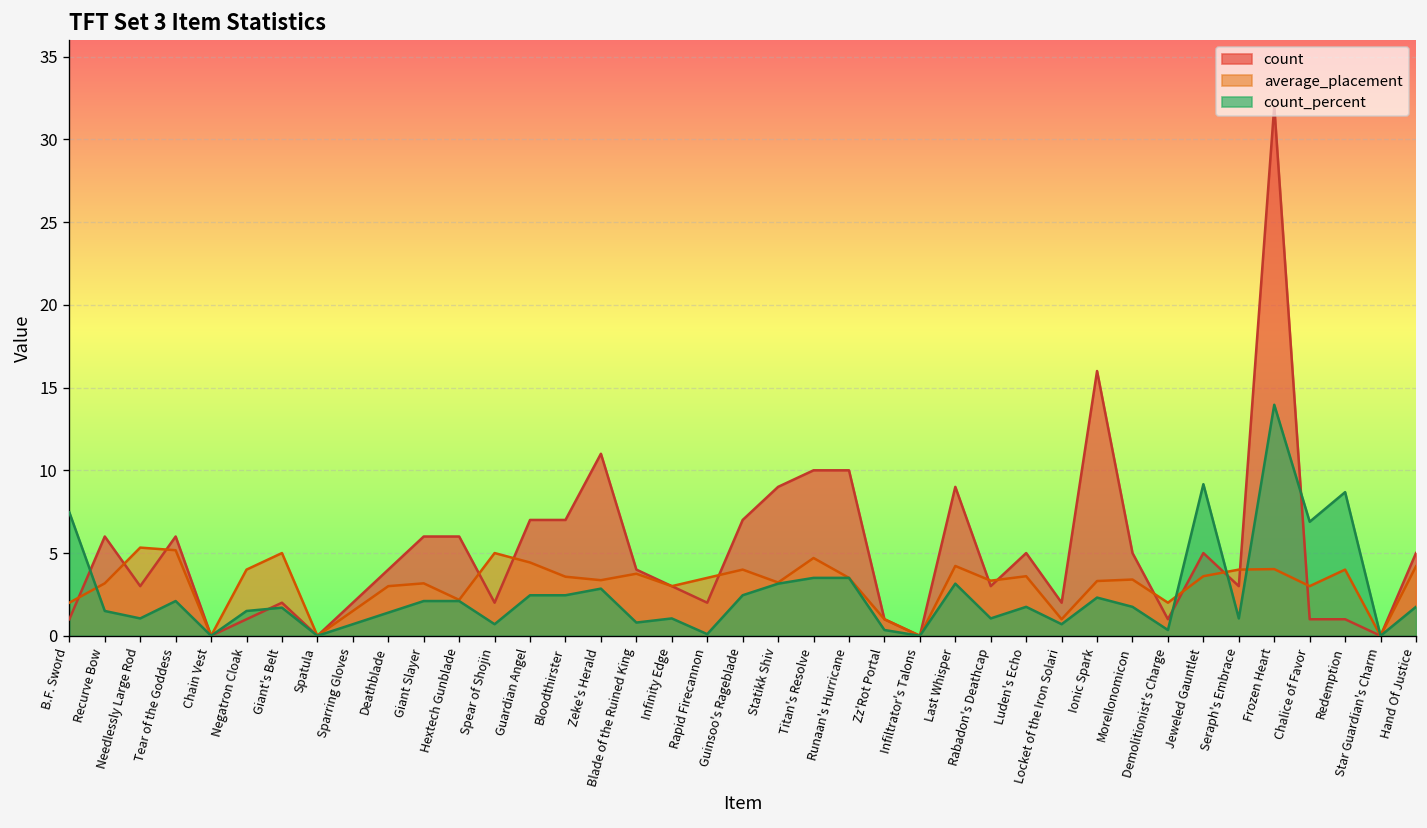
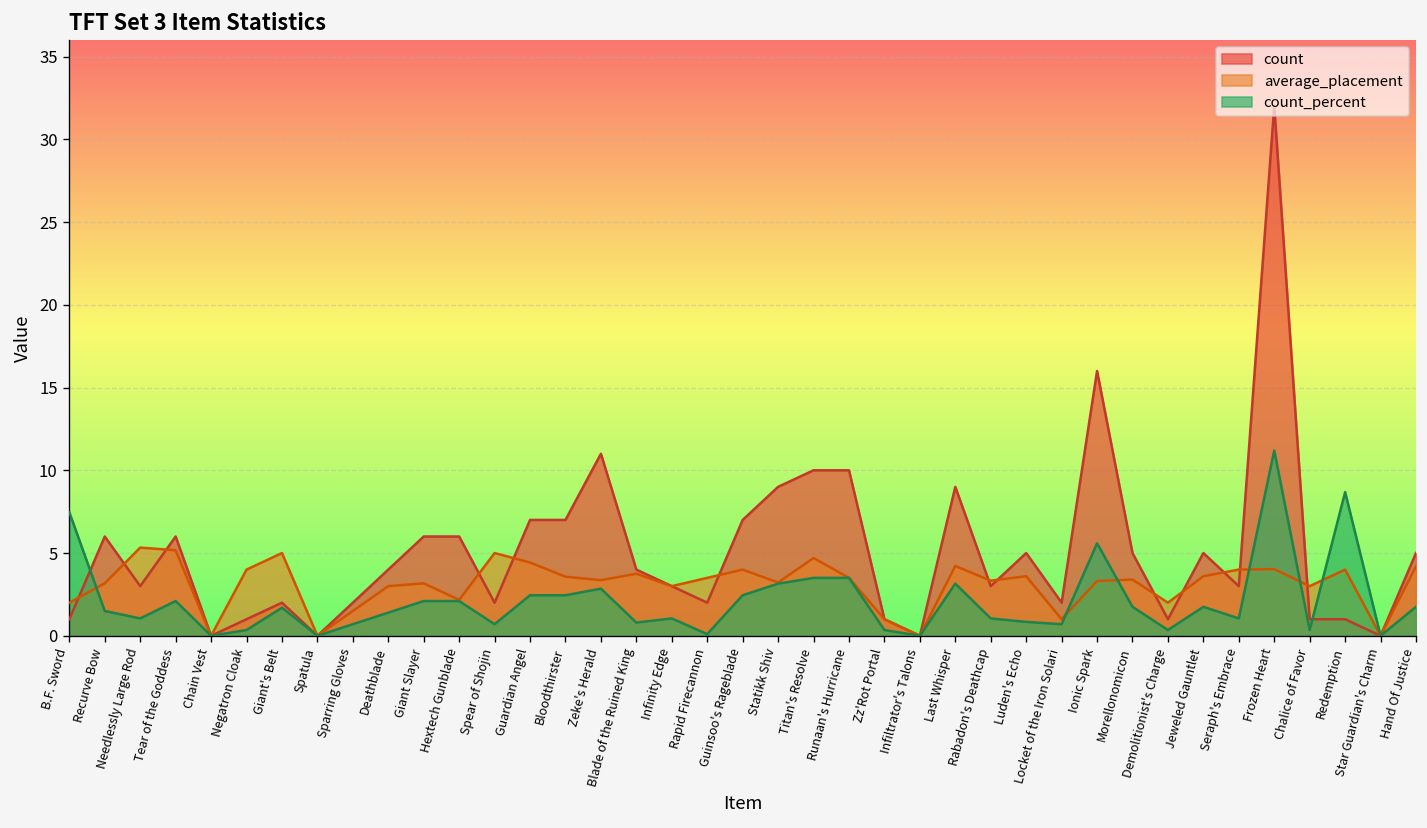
  {
    "count_percent": {
      "B.F. Sword": 7.5,
      "Recurve Bow": 1.5,
      "Needlessly Large Rod": 1.1,
      "Tear of the Goddess": 2.1,
-     "Negatron Cloak": 1.5,
+     "Negatron Cloak": 0.4,
      "Giant's Belt": 1.7,
      "Sparring Gloves": 0.7,
      "Deathblade": 1.4,
      "Giant Slayer": 2.1,
      "Spear of Shojin": 0.7,
      "Guardian Angel": 2.5,
      "Bloodthirster": 2.5,
      "Zeke's Herald": 2.9,
      "Blade of the Ruined King": 0.8,
      "Infinity Edge": 1.1,
      "Rapid Firecannon": 0.1,
      "Guinsoo's Rageblade": 2.5,
      "Titan's Resolve": 3.5,
      "Zz'Rot Portal": 0.4,
      "Last Whisper": 3.2,
      "Rabadon's Deathcap": 1.1,
-     "Luden's Echo": 1.8,
+     "Luden's Echo": 0.8,
      "Locket of the Iron Solari": 0.7,
-     "Ionic Spark": 2.3,
+     "Ionic Spark": 5.6,
      "Morellonomicon": 1.8,
      "Demolitionist's Charge": 0.4,
-     "Jeweled Gauntlet": 9.2,
+     "Jeweled Gauntlet": 1.8,
      "Seraph's Embrace": 1.1,
-     "Frozen Heart": 14.0,
-     "Chalice of Favor": 6.9,
+     "Frozen Heart": 11.2,
+     "Chalice of Favor": 0.4,
      "Redemption": 8.7,
      "Hand Of Justice": 1.8
    }
  }
